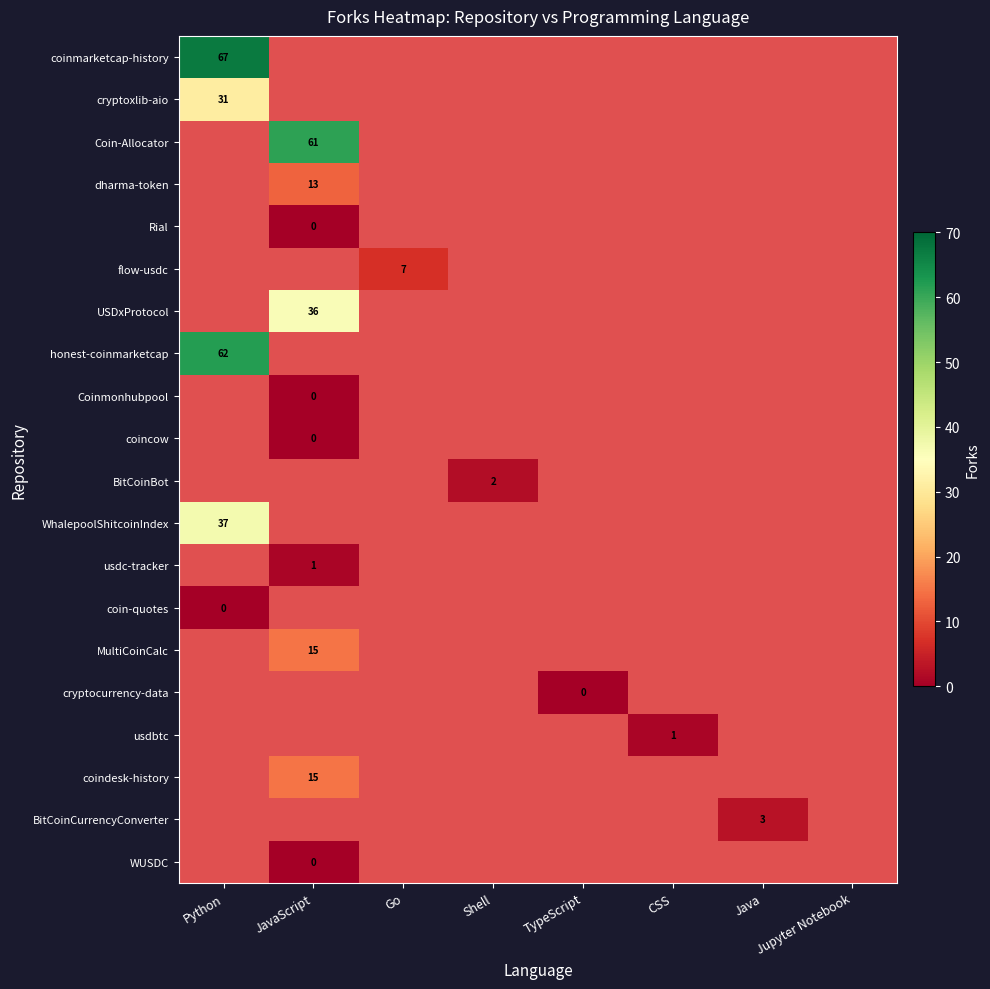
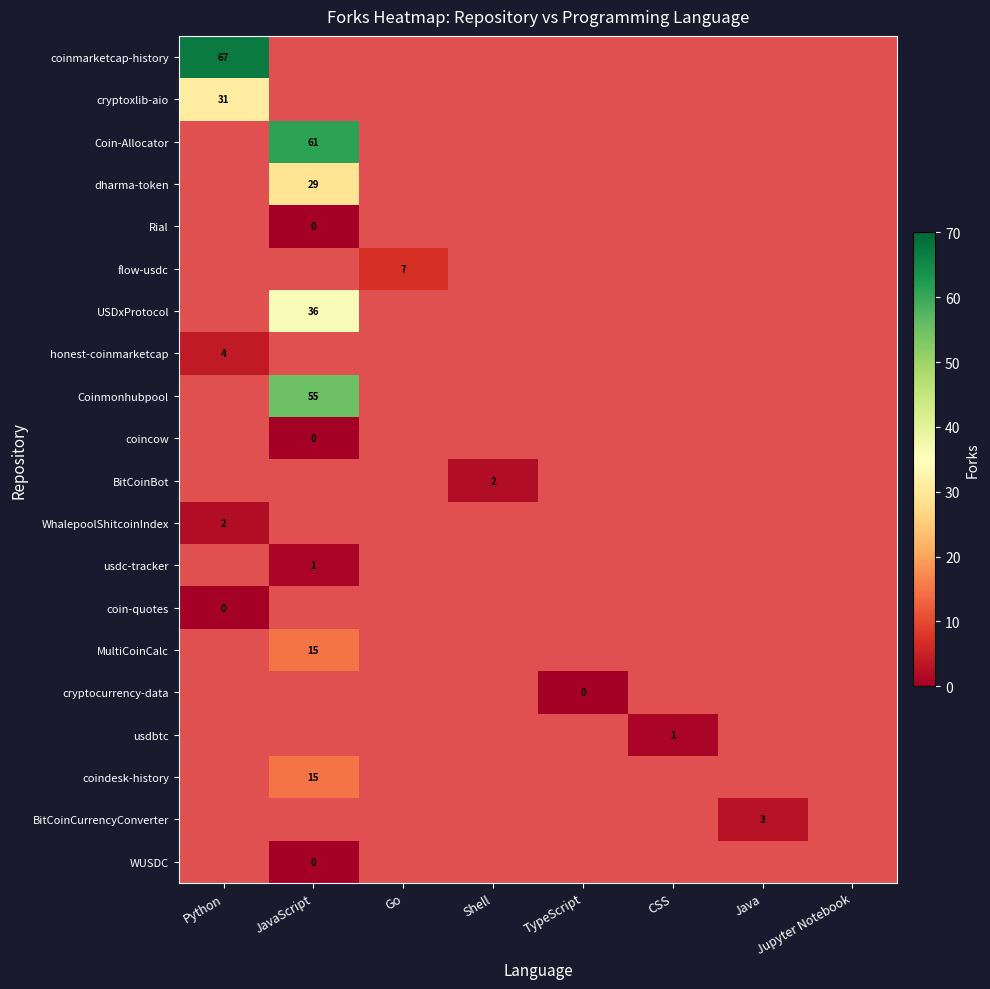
  {
    "coinmarketcap-history": {
      "Python": 67
    },
    "cryptoxlib-aio": {
      "Python": 31
    },
    "Coin-Allocator": {
      "JavaScript": 61
    },
    "dharma-token": {
-     "JavaScript": 13
+     "JavaScript": 29
    },
    "Rial": {
      "JavaScript": 0
    },
    "flow-usdc": {
      "Go": 7
    },
    "USDxProtocol": {
      "JavaScript": 36
    },
    "honest-coinmarketcap": {
-     "Python": 62
+     "Python": 4
    },
    "Coinmonhubpool": {
-     "JavaScript": 0
+     "JavaScript": 55
    },
    "coincow": {
      "JavaScript": 0
    },
    "BitCoinBot": {
      "Shell": 2
    },
    "WhalepoolShitcoinIndex": {
-     "Python": 37
+     "Python": 2
    },
    "usdc-tracker": {
      "JavaScript": 1
    },
    "coin-quotes": {
      "Python": 0
    },
    "MultiCoinCalc": {
      "JavaScript": 15
    },
    "cryptocurrency-data": {
      "TypeScript": 0
    },
    "usdbtc": {
      "CSS": 1
    },
    "coindesk-history": {
      "JavaScript": 15
    },
    "BitCoinCurrencyConverter": {
      "Java": 3
    },
    "WUSDC": {
      "JavaScript": 0
    }
  }
